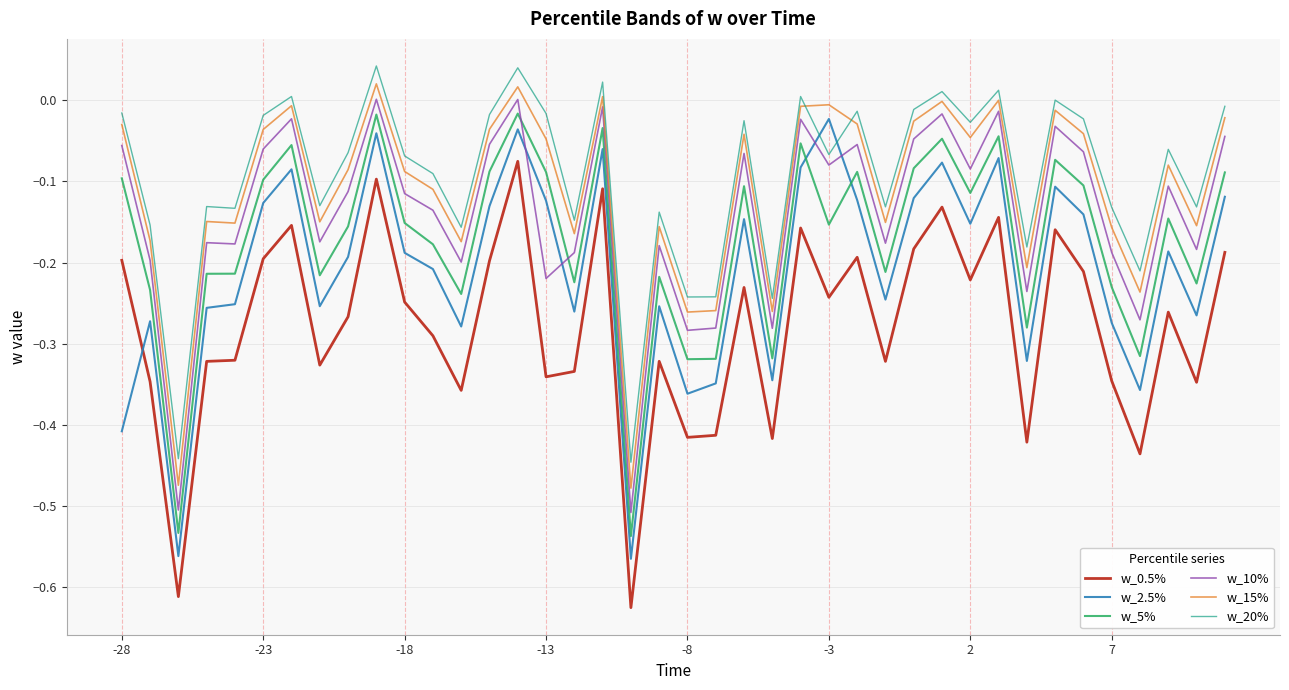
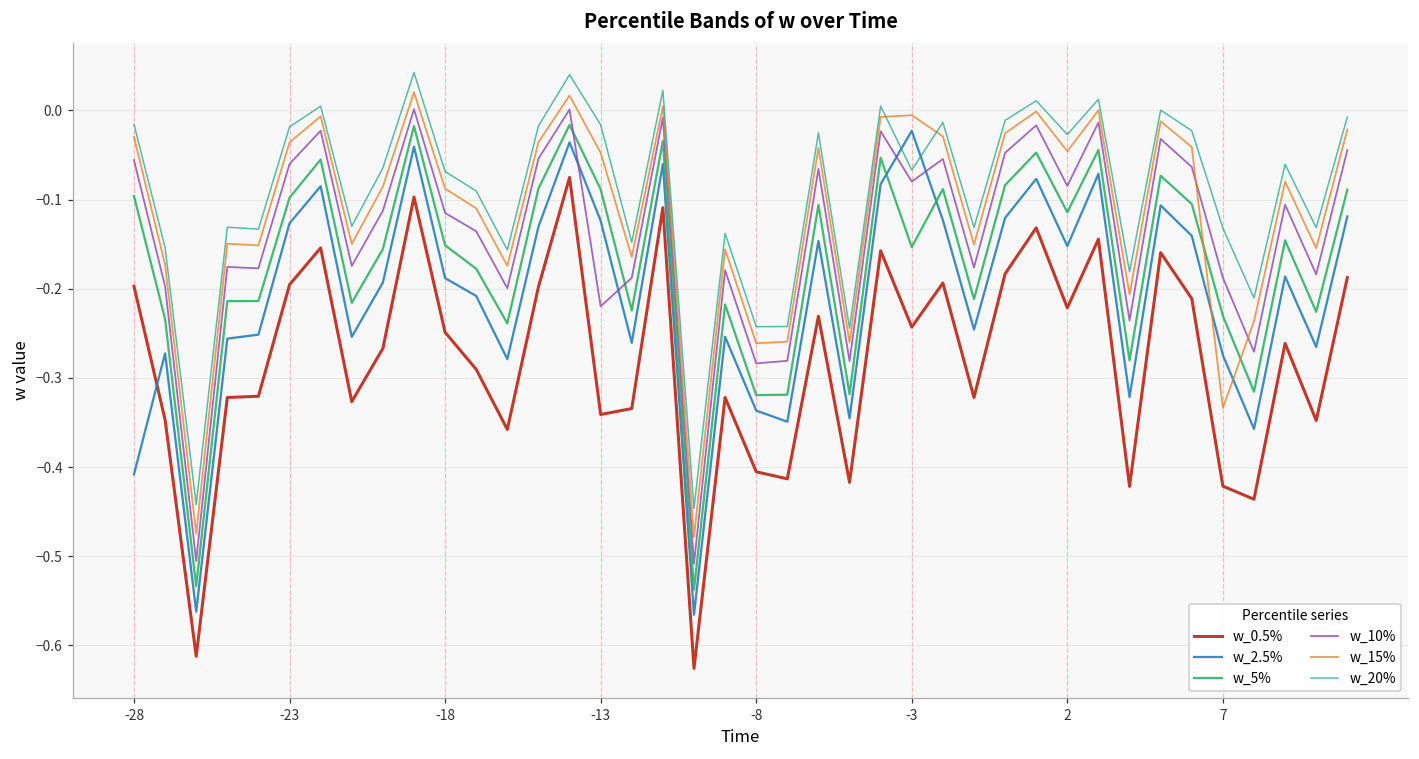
  {
    "w_0.5%": {
      "-28": -0.20,
      "-23": -0.20,
      "-18": -0.25,
      "-13": -0.34,
-     "-8": -0.42,
+     "-8": -0.41,
      "-3": -0.24,
      "2": -0.22,
-     "7": -0.35
+     "7": -0.42
    },
    "w_2.5%": {
      "-28": -0.41,
      "-23": -0.13,
      "-18": -0.19,
      "-13": -0.12,
-     "-8": -0.36,
+     "-8": -0.34,
      "-3": -0.02,
      "2": -0.15,
      "7": -0.27
    },
    "w_10%": {
      "-28": -0.06,
      "-23": -0.06,
      "-18": -0.11,
      "-13": -0.22,
      "-8": -0.28,
      "-3": -0.08,
      "2": -0.08,
      "7": -0.19
    },
    "w_15%": {
      "-28": -0.03,
      "-23": -0.04,
      "-18": -0.09,
      "-13": -0.05,
      "-8": -0.26,
      "-3": -0.01,
      "2": -0.05,
-     "7": -0.16
+     "7": -0.33
    }
  }
